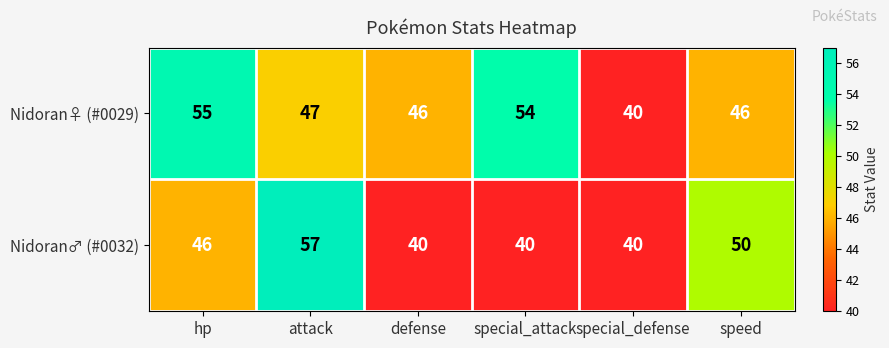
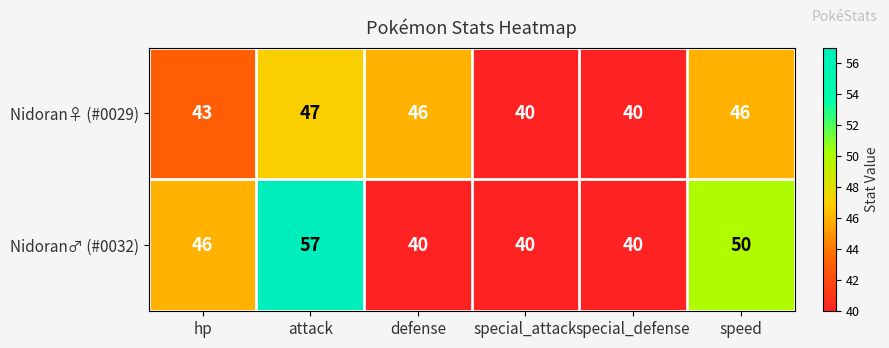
  {
    "Nidoran♀ (#0029)": {
-     "hp": 55,
+     "hp": 43,
      "attack": 47,
      "defense": 46,
-     "special_attack": 54,
+     "special_attack": 40,
      "special_defense": 40,
      "speed": 46
    },
    "Nidoran♂ (#0032)": {
      "hp": 46,
      "attack": 57,
      "defense": 40,
      "special_attack": 40,
      "special_defense": 40,
      "speed": 50
    }
  }
